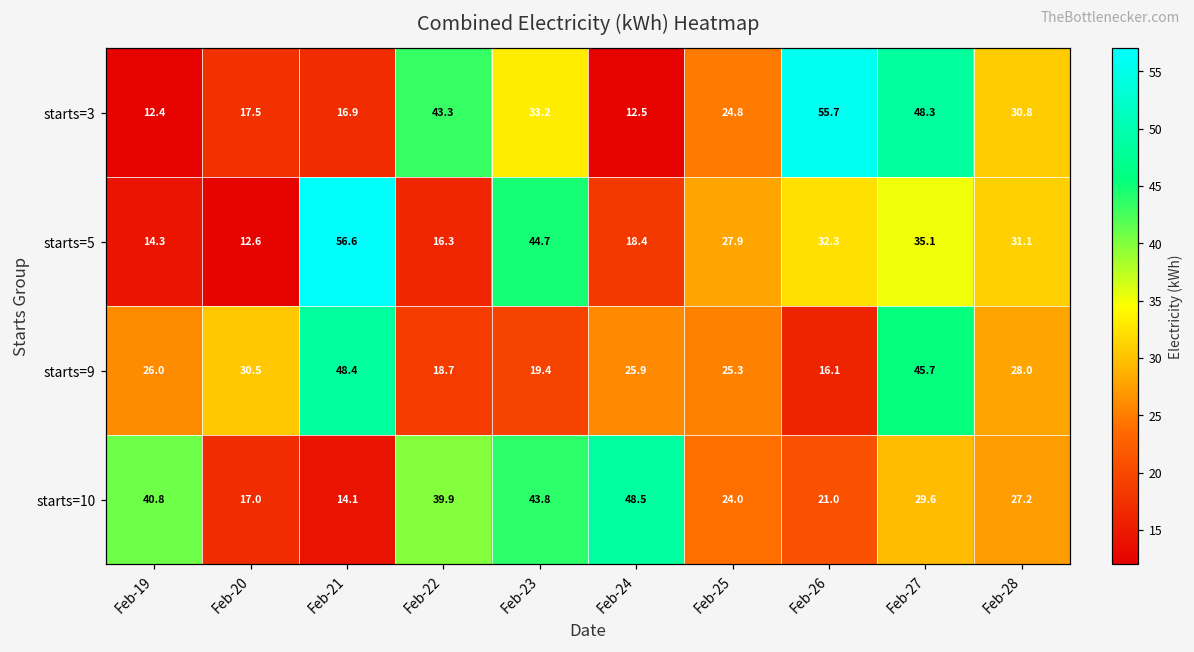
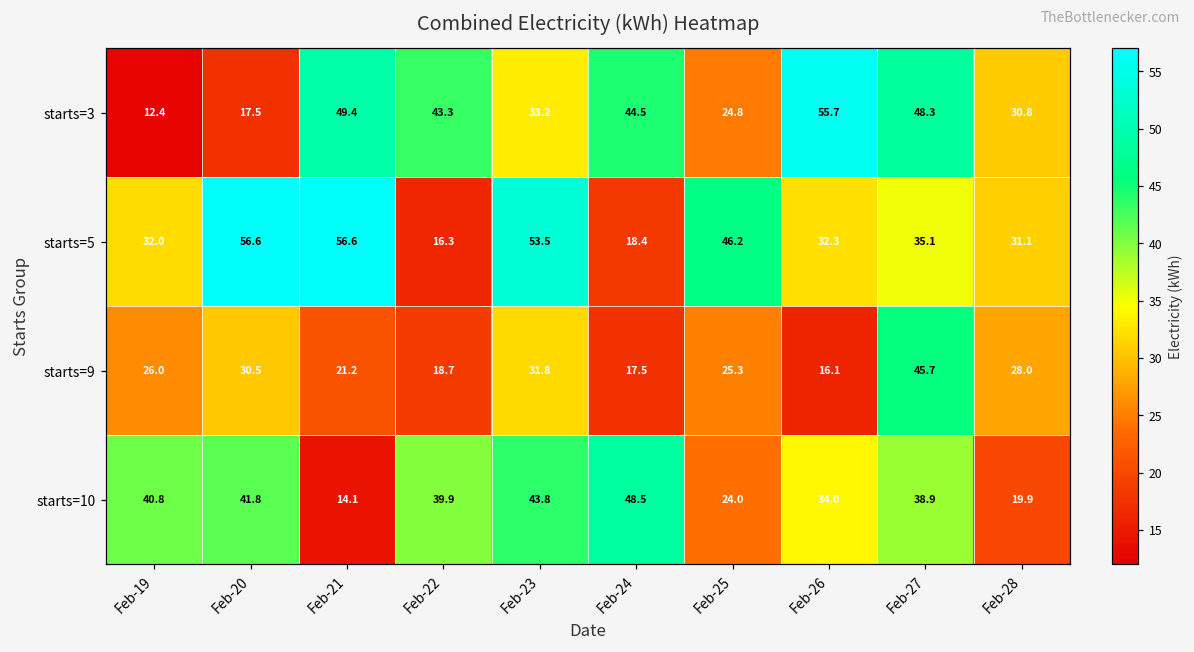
  {
    "starts=3": {
      "Feb-19": 12.4,
      "Feb-20": 17.5,
-     "Feb-21": 16.9,
+     "Feb-21": 49.4,
      "Feb-22": 43.3,
      "Feb-23": 33.2,
-     "Feb-24": 12.5,
+     "Feb-24": 44.5,
      "Feb-25": 24.8,
      "Feb-26": 55.7,
      "Feb-27": 48.3,
      "Feb-28": 30.8
    },
    "starts=5": {
-     "Feb-19": 14.3,
-     "Feb-20": 12.6,
+     "Feb-19": 32.0,
+     "Feb-20": 56.6,
      "Feb-21": 56.6,
      "Feb-22": 16.3,
-     "Feb-23": 44.7,
+     "Feb-23": 53.5,
      "Feb-24": 18.4,
-     "Feb-25": 27.9,
+     "Feb-25": 46.2,
      "Feb-26": 32.3,
      "Feb-27": 35.1,
      "Feb-28": 31.1
    },
    "starts=9": {
      "Feb-19": 26.0,
      "Feb-20": 30.5,
-     "Feb-21": 48.4,
+     "Feb-21": 21.2,
      "Feb-22": 18.7,
-     "Feb-23": 19.4,
-     "Feb-24": 25.9,
+     "Feb-23": 31.8,
+     "Feb-24": 17.5,
      "Feb-25": 25.3,
      "Feb-26": 16.1,
      "Feb-27": 45.7,
      "Feb-28": 28.0
    },
    "starts=10": {
      "Feb-19": 40.8,
-     "Feb-20": 17.0,
+     "Feb-20": 41.8,
      "Feb-21": 14.1,
      "Feb-22": 39.9,
      "Feb-23": 43.8,
      "Feb-24": 48.5,
      "Feb-25": 24.0,
-     "Feb-26": 21.0,
-     "Feb-27": 29.6,
-     "Feb-28": 27.2
+     "Feb-26": 34.0,
+     "Feb-27": 38.9,
+     "Feb-28": 19.9
    }
  }
